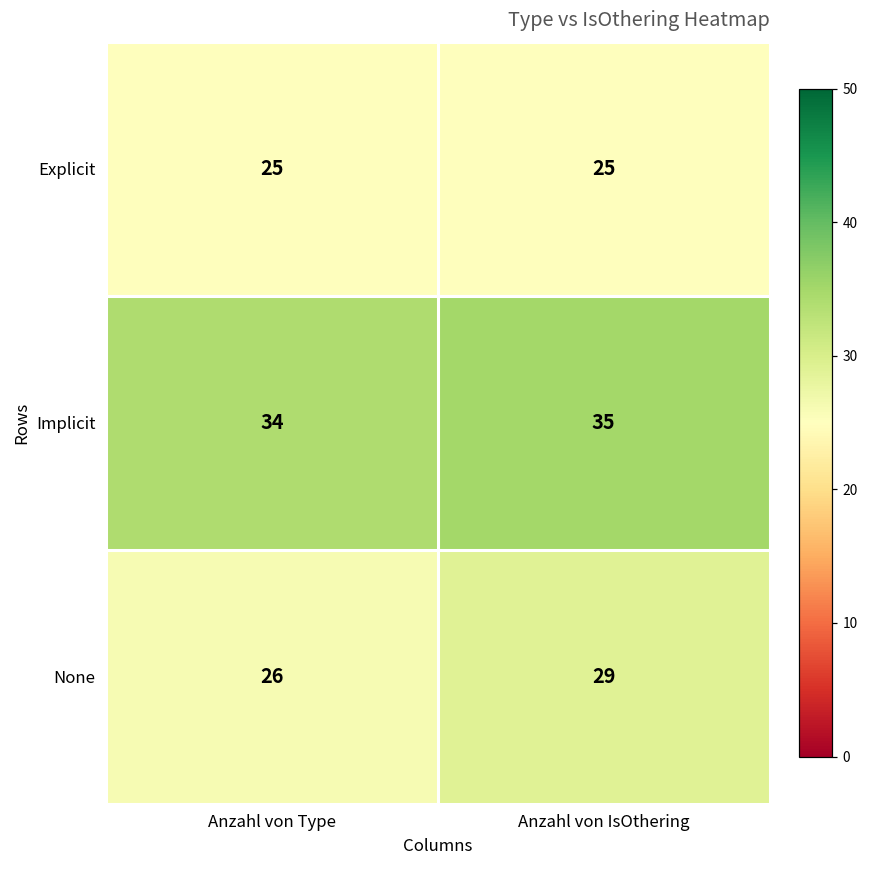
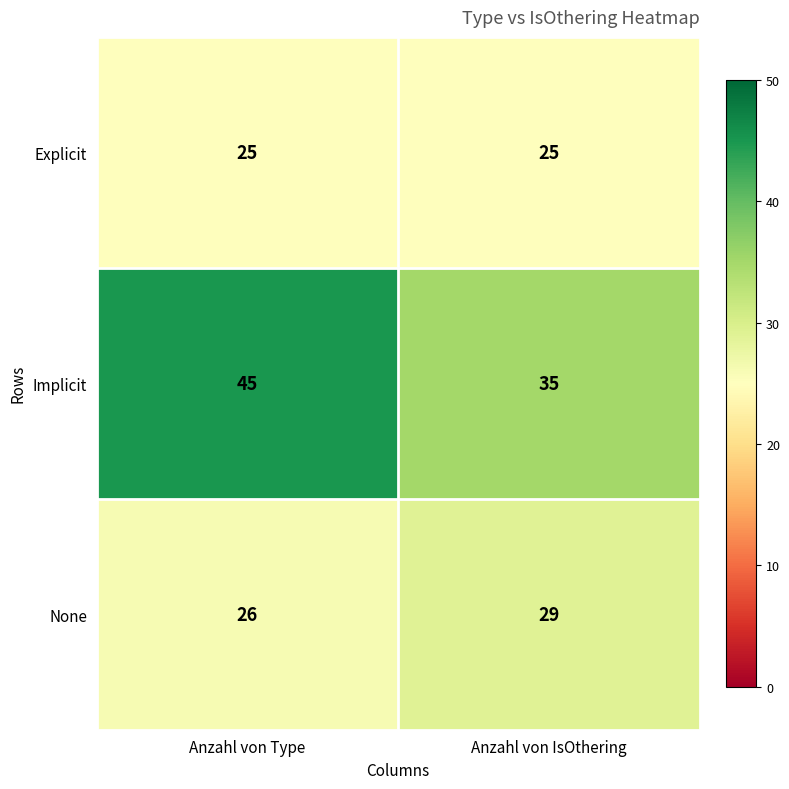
  {
    "Explicit": {
      "Anzahl von Type": 25,
      "Anzahl von IsOthering": 25
    },
    "Implicit": {
-     "Anzahl von Type": 34,
+     "Anzahl von Type": 45,
      "Anzahl von IsOthering": 35
    },
    "None": {
      "Anzahl von Type": 26,
      "Anzahl von IsOthering": 29
    }
  }
